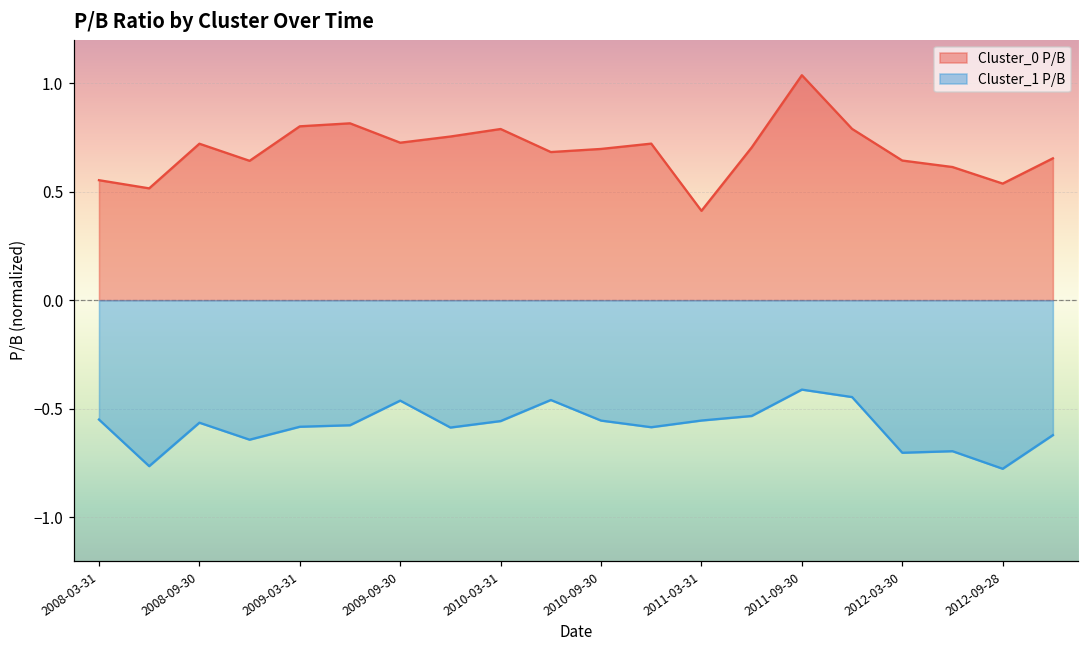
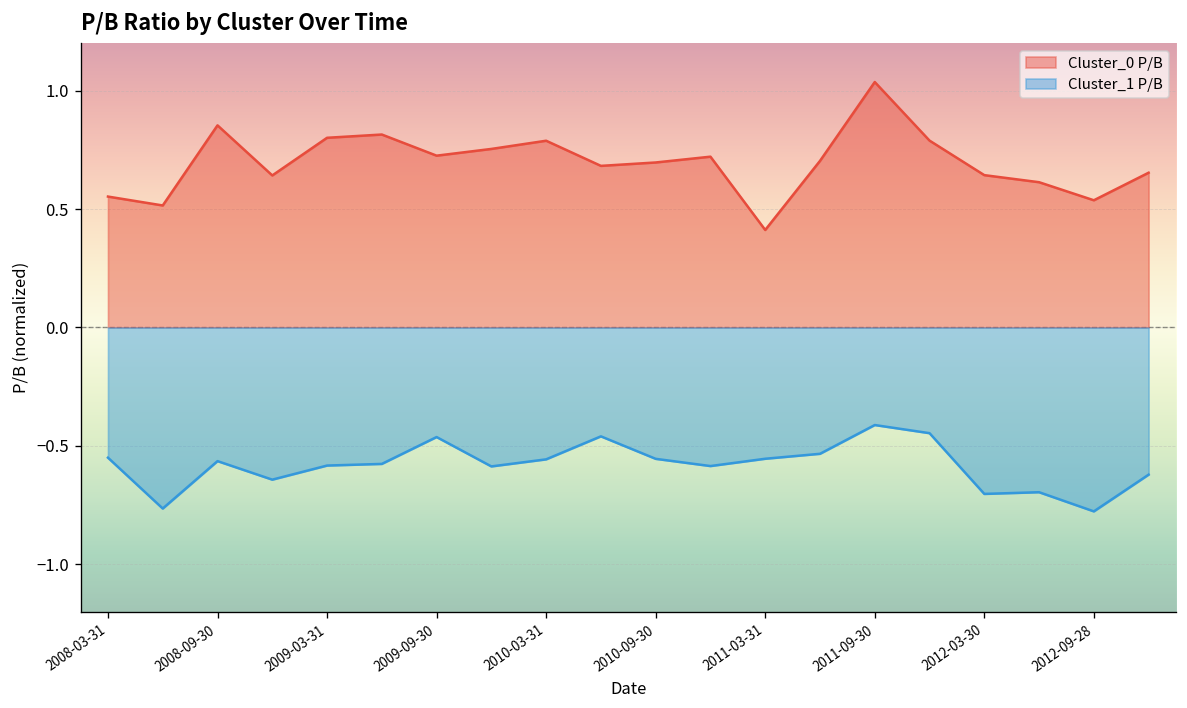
  {
    "Cluster_0 P/B": {
      "2008-03-31": 0.55,
-     "2008-09-30": 0.72,
+     "2008-09-30": 0.85,
      "2009-03-31": 0.80,
      "2009-09-30": 0.73,
      "2010-03-31": 0.79,
      "2010-09-30": 0.70,
      "2011-03-31": 0.41,
      "2011-09-30": 1.04,
      "2012-03-30": 0.64,
      "2012-09-28": 0.54
    }
  }
